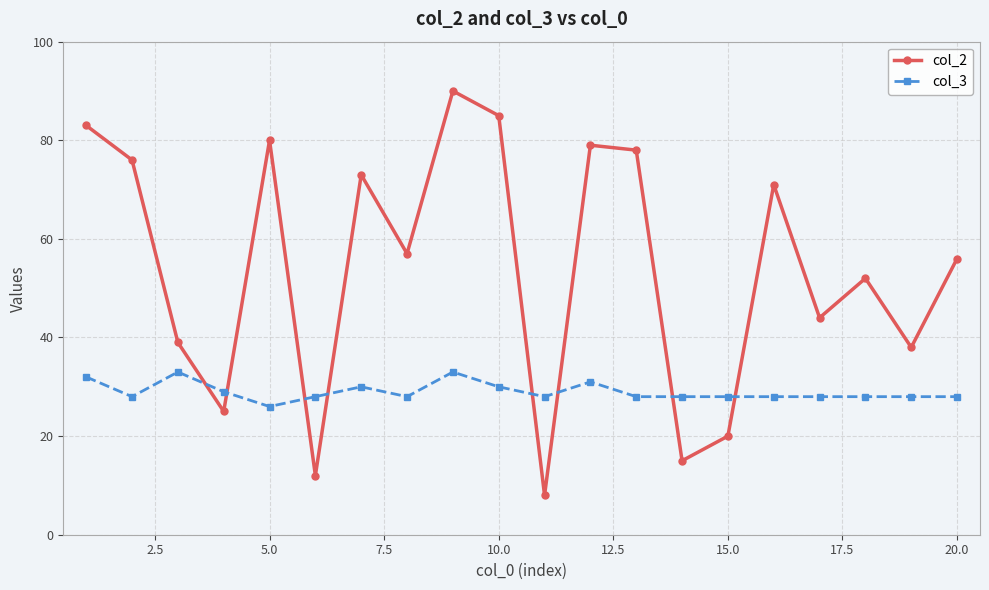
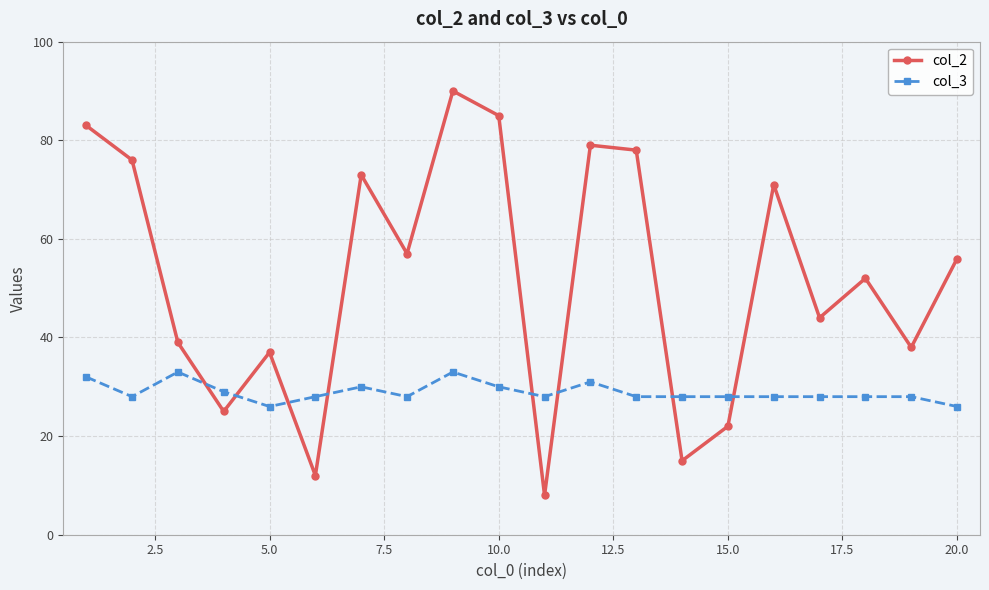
  {
    "col_2": {
-     "5.0": 80,
+     "5.0": 37,
      "10.0": 85,
-     "15.0": 20,
+     "15.0": 22,
      "20.0": 56
    },
    "col_3": {
      "5.0": 26,
      "10.0": 30,
      "15.0": 28,
-     "20.0": 28
+     "20.0": 26
    }
  }
